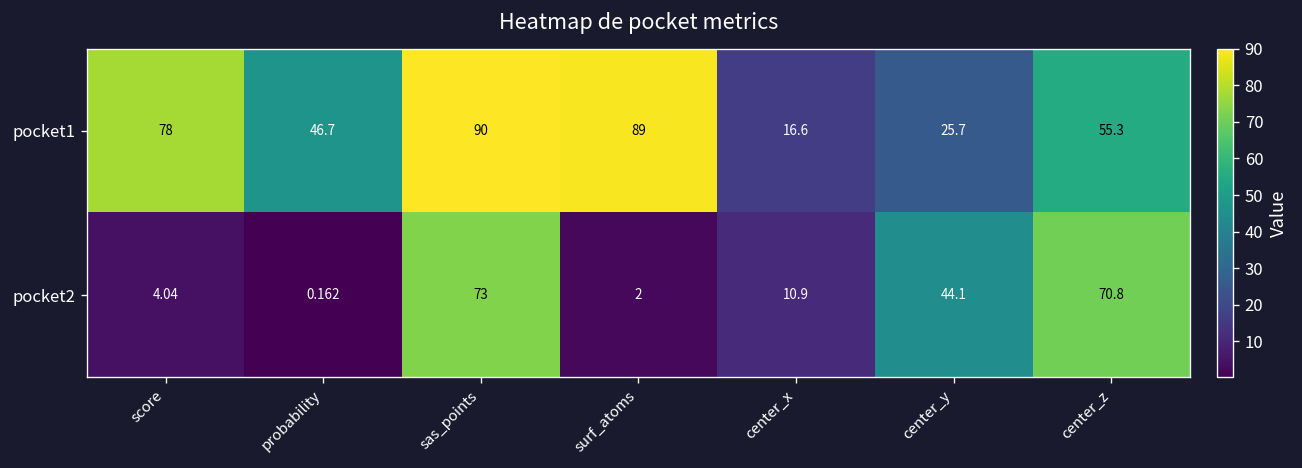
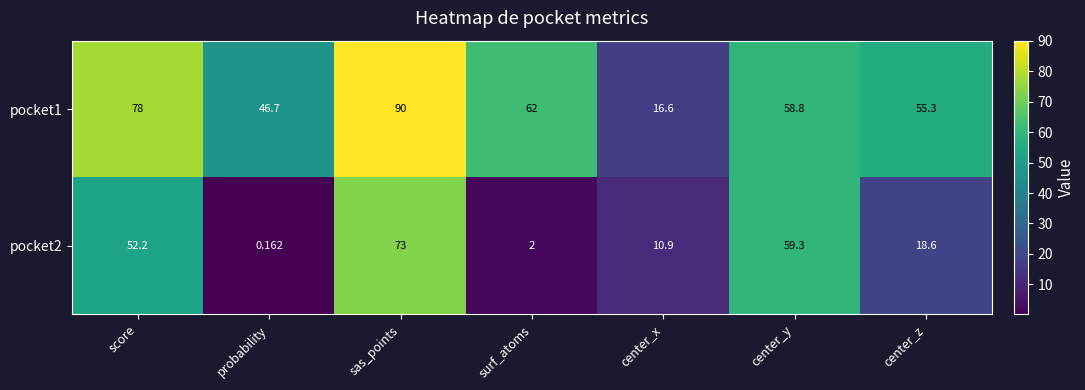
  {
    "pocket1": {
      "score": 78,
      "probability": 46.7,
      "sas_points": 90,
-     "surf_atoms": 89,
+     "surf_atoms": 62,
      "center_x": 16.6,
-     "center_y": 25.7,
+     "center_y": 58.8,
      "center_z": 55.3
    },
    "pocket2": {
-     "score": 4.04,
+     "score": 52.2,
      "probability": 0.162,
      "sas_points": 73,
      "surf_atoms": 2,
      "center_x": 10.9,
-     "center_y": 44.1,
-     "center_z": 70.8
+     "center_y": 59.3,
+     "center_z": 18.6
    }
  }
